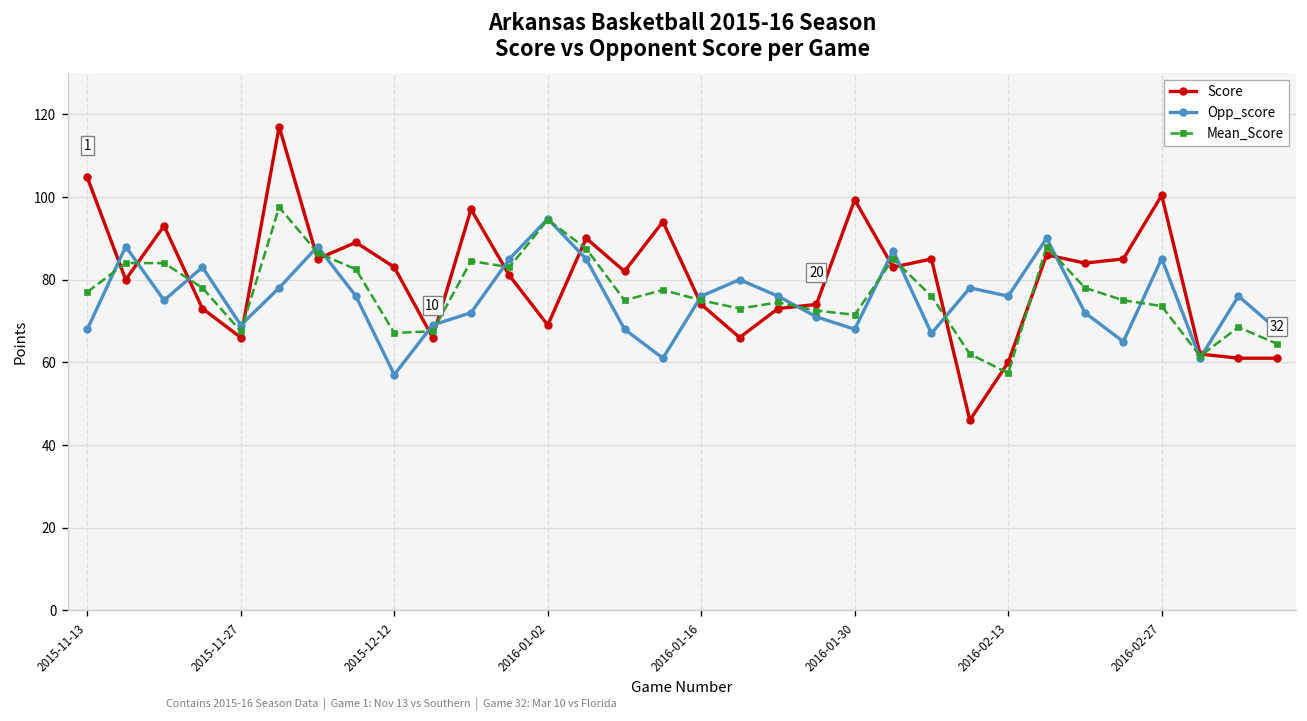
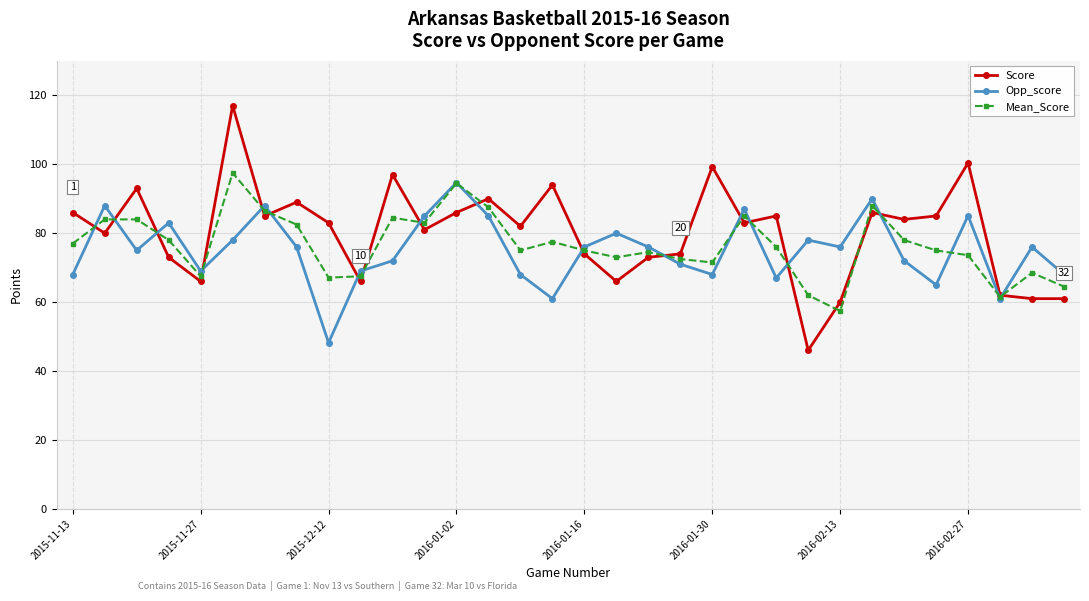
  {
    "Score": {
-     "2015-11-13": 105,
+     "2015-11-13": 86,
      "2015-11-27": 66,
      "2015-12-12": 83,
-     "2016-01-02": 69,
+     "2016-01-02": 86,
      "2016-01-16": 74,
      "2016-01-30": 99,
      "2016-02-13": 60,
      "2016-02-27": 100
    },
    "Opp_score": {
      "2015-11-13": 68,
      "2015-11-27": 69,
-     "2015-12-12": 57,
+     "2015-12-12": 48,
      "2016-01-16": 76,
      "2016-01-30": 68,
      "2016-02-13": 76,
      "2016-02-27": 85
    },
    "Mean_Score": {
      "2015-11-13": 77,
      "2015-11-27": 68,
      "2015-12-12": 67,
      "2016-01-16": 75,
      "2016-01-30": 72,
      "2016-02-13": 57,
      "2016-02-27": 74
    }
  }
